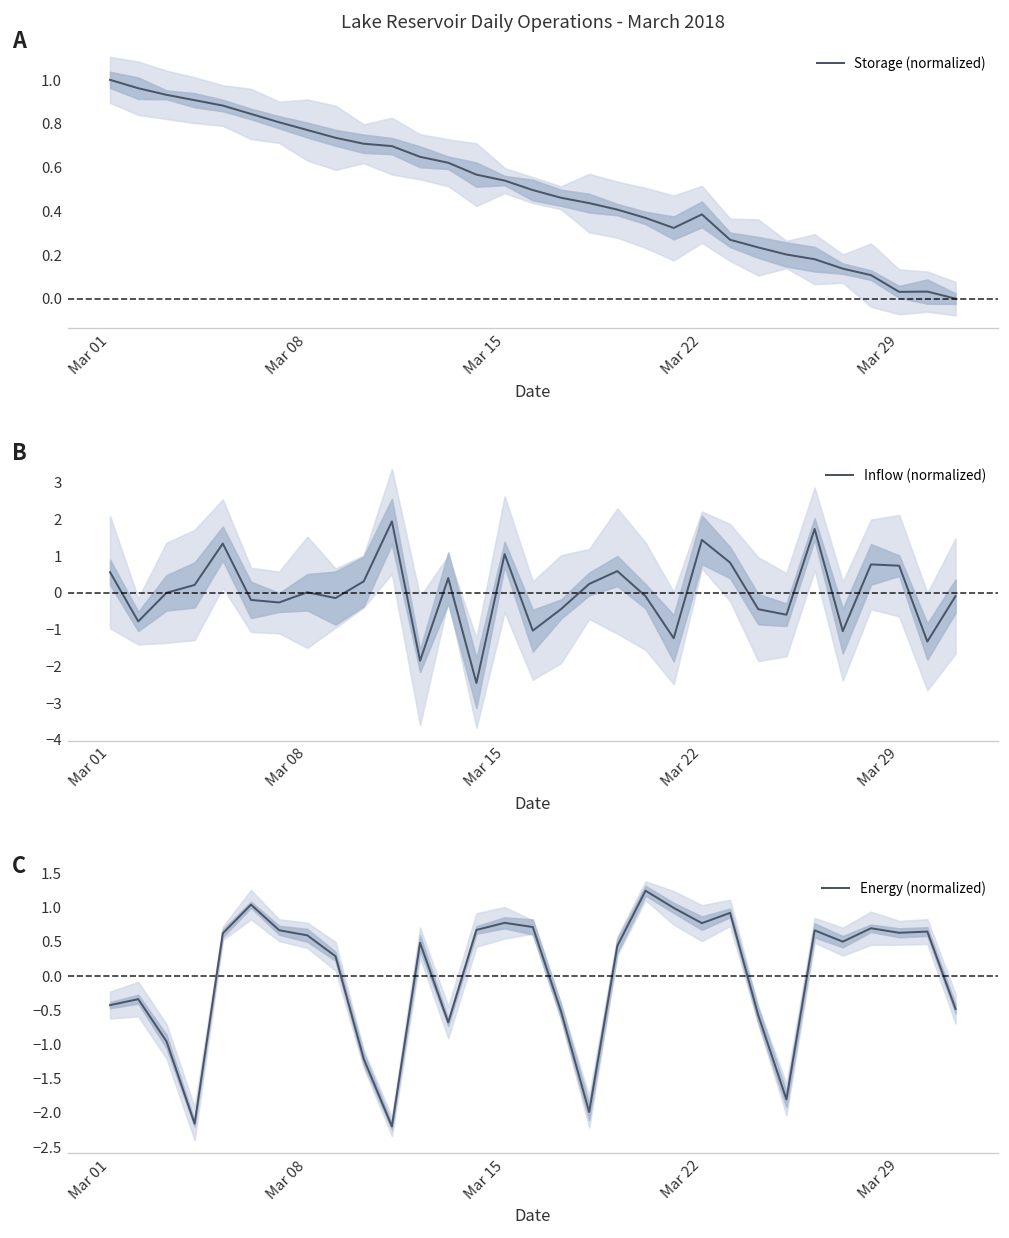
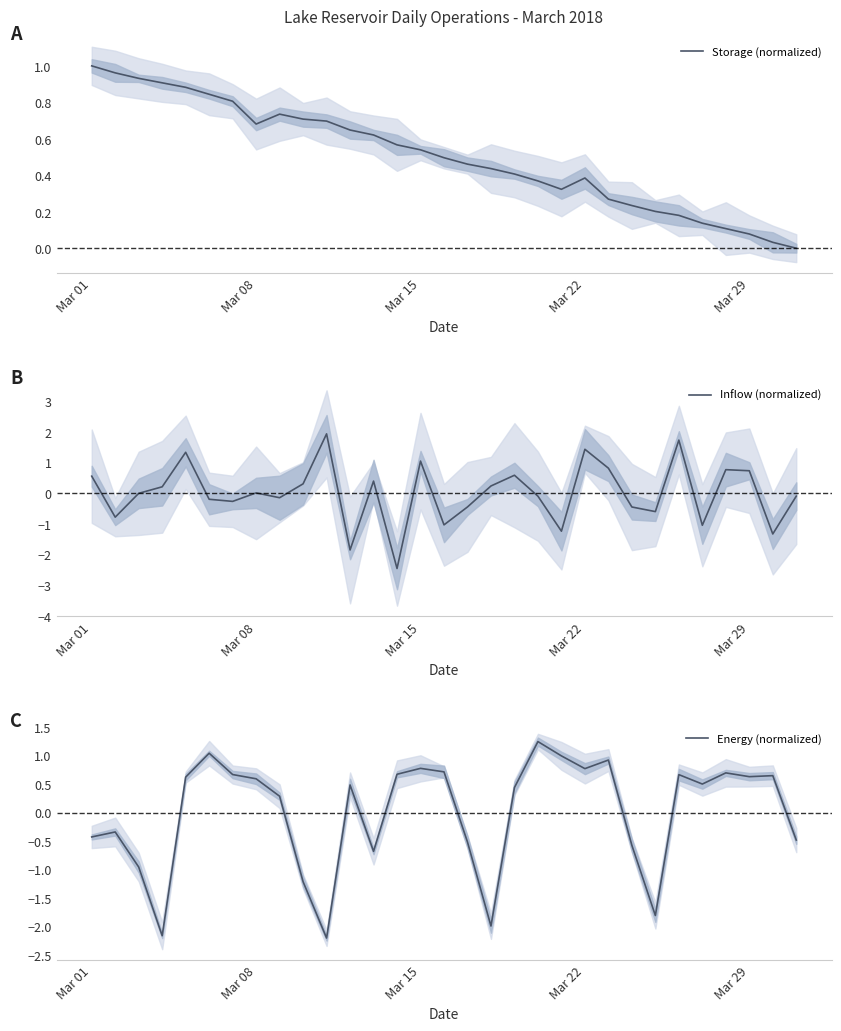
  {
    "Lake Reservoir Daily Operations - March 2018": {
      "Storage (normalized)": {
        "Mar 01": 1.00,
-       "Mar 08": 0.77,
+       "Mar 08": 0.68,
        "Mar 15": 0.54,
        "Mar 22": 0.39,
-       "Mar 29": 0.03
+       "Mar 29": 0.08
      }
    }
  }
